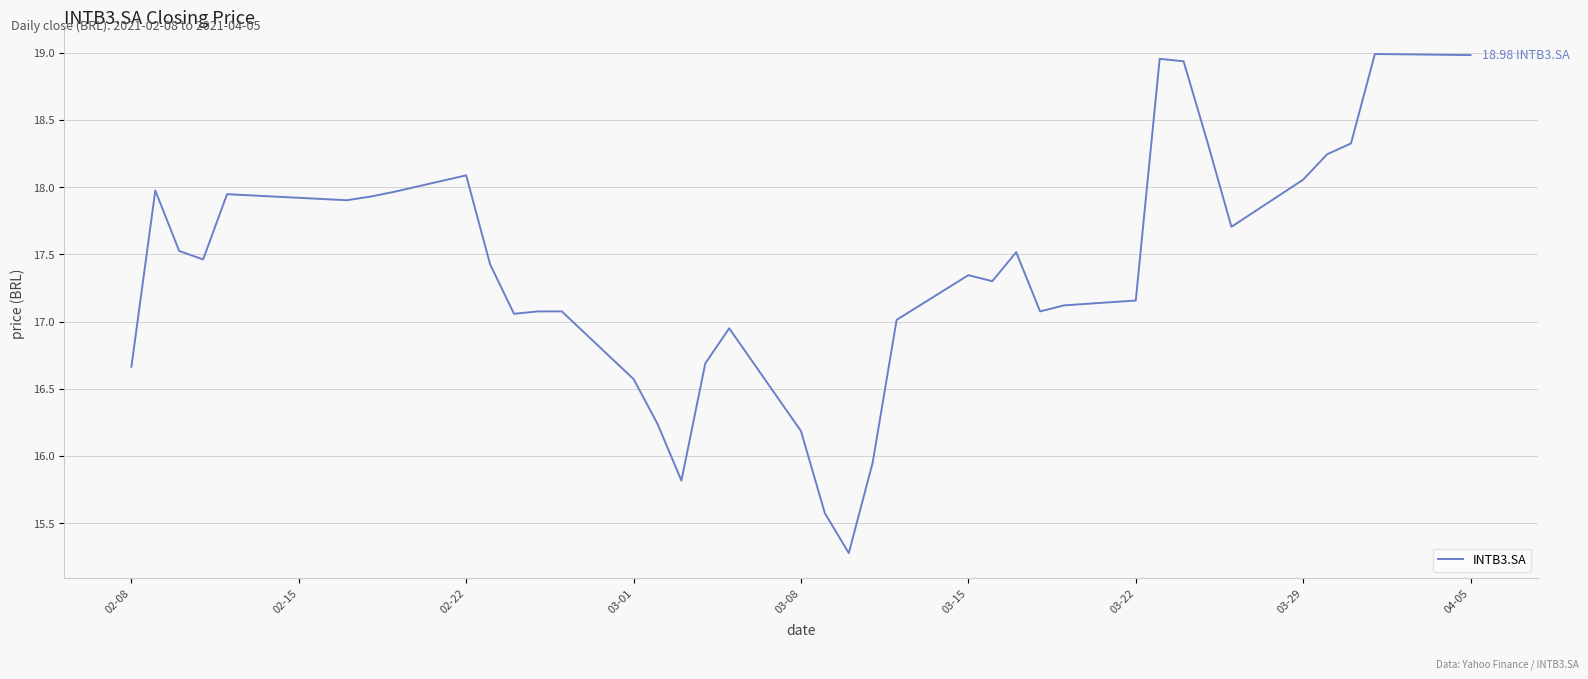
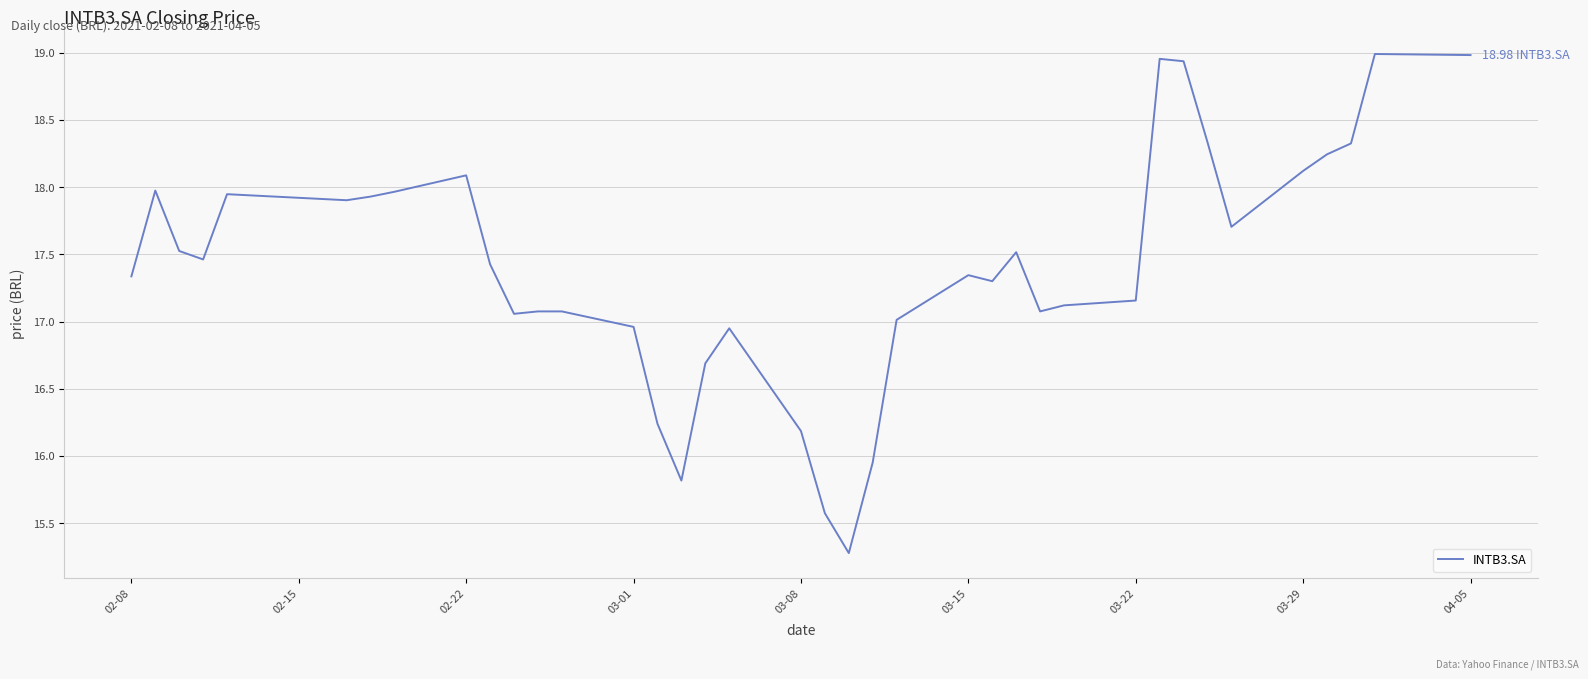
  {
-   "02-08": 16.66,
+   "02-08": 17.34,
    "02-22": 18.09,
-   "03-01": 16.57,
+   "03-01": 16.96,
    "03-08": 16.19,
    "03-15": 17.34,
    "03-22": 17.16,
-   "03-29": 18.05
+   "03-29": 18.12
  }
